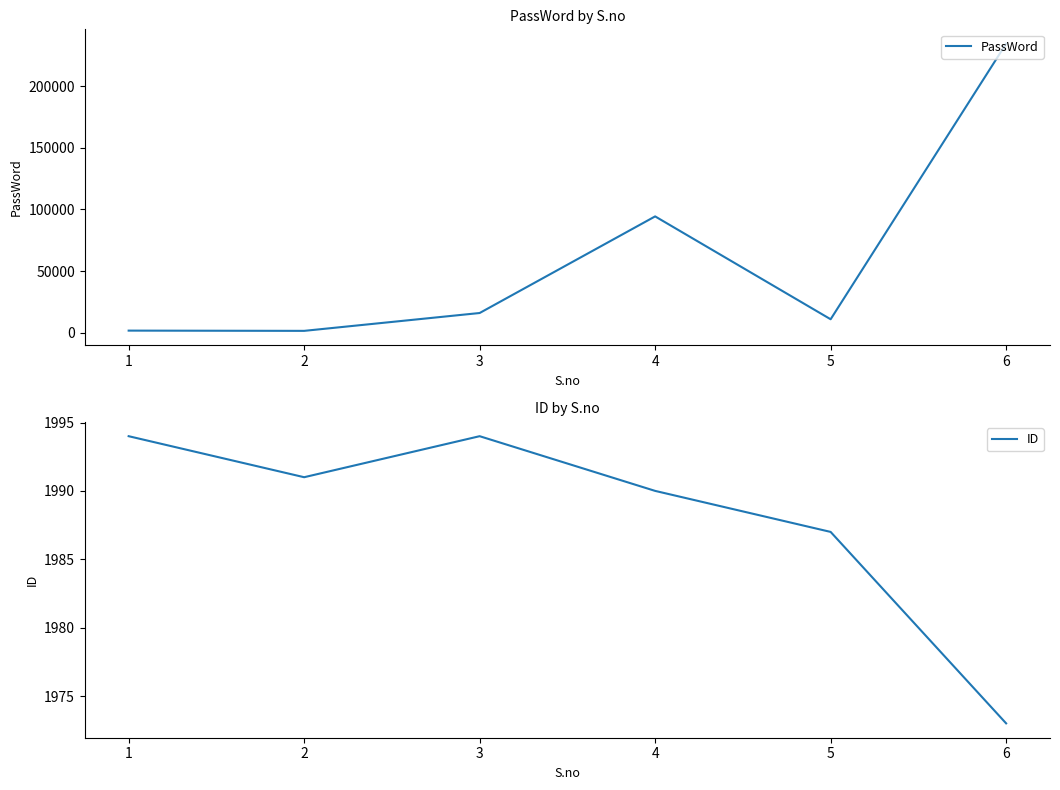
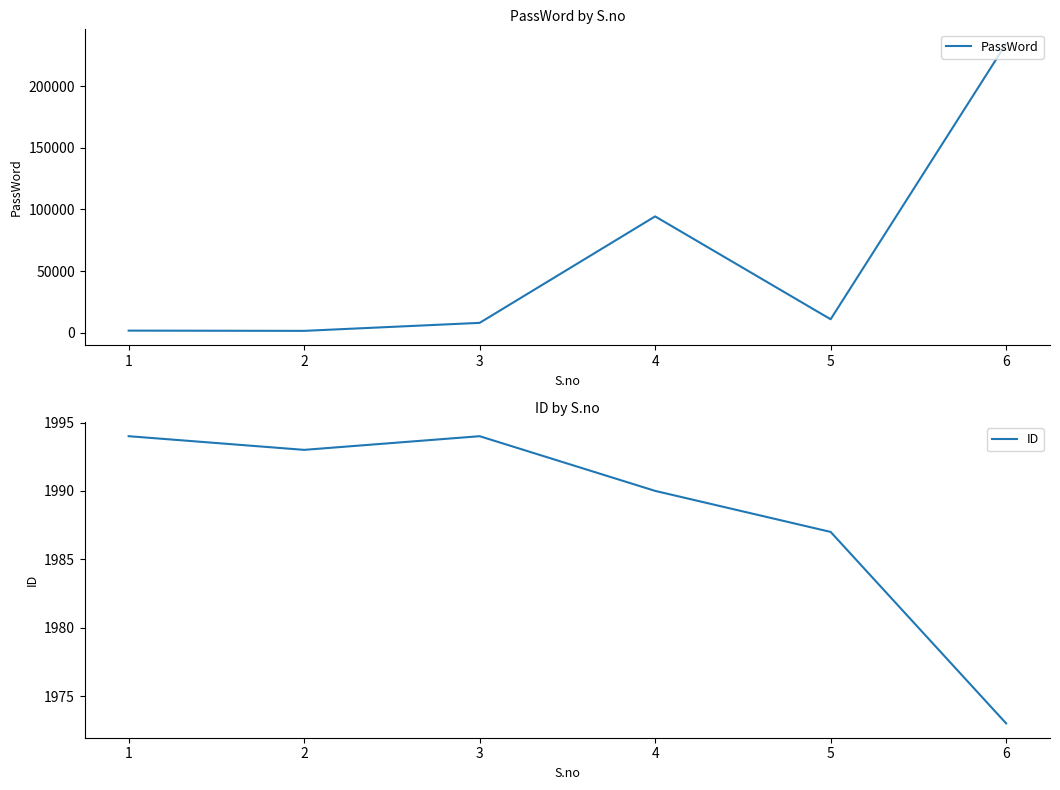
  {
    "PassWord by S.no": {
      "1": 2000,
      "2": 2000,
-     "3": 16000,
+     "3": 8000,
      "4": 94000,
      "5": 11000
    },
    "ID by S.no": {
      "1": 1994,
-     "2": 1991,
+     "2": 1993,
      "3": 1994,
      "4": 1990,
      "5": 1987,
      "6": 1973
    }
  }
